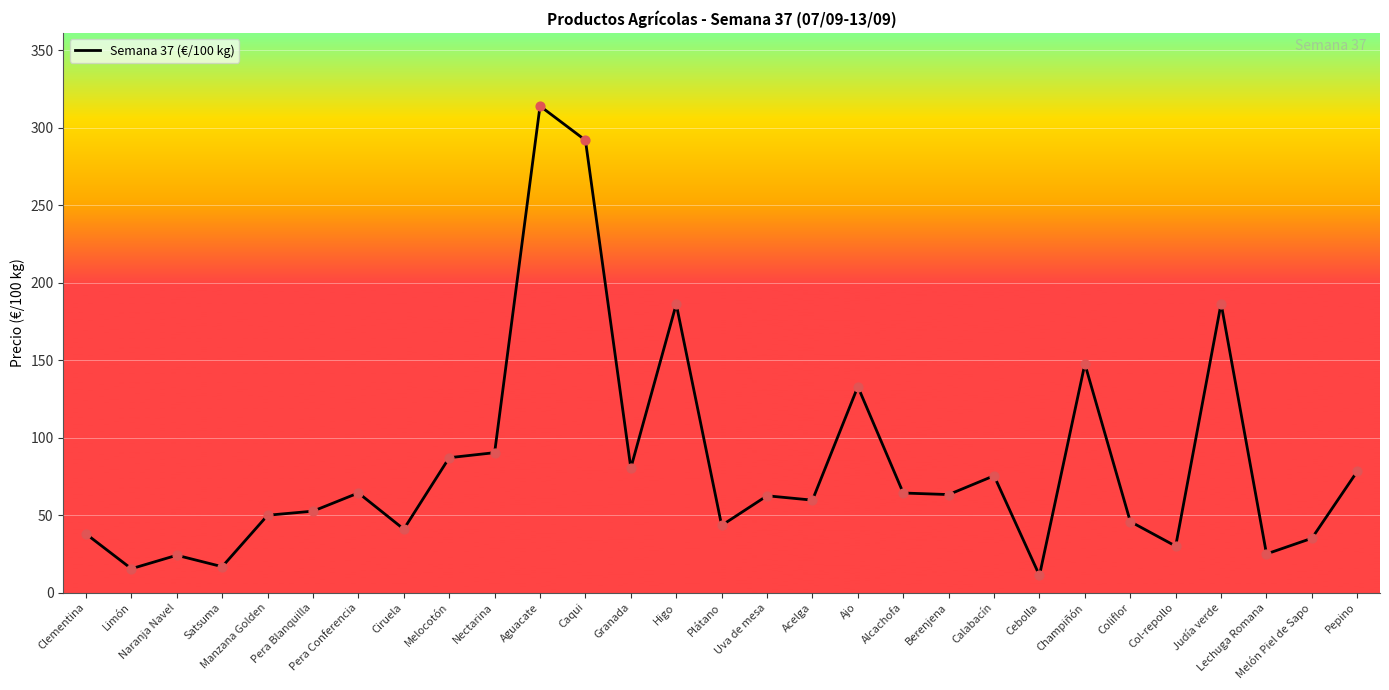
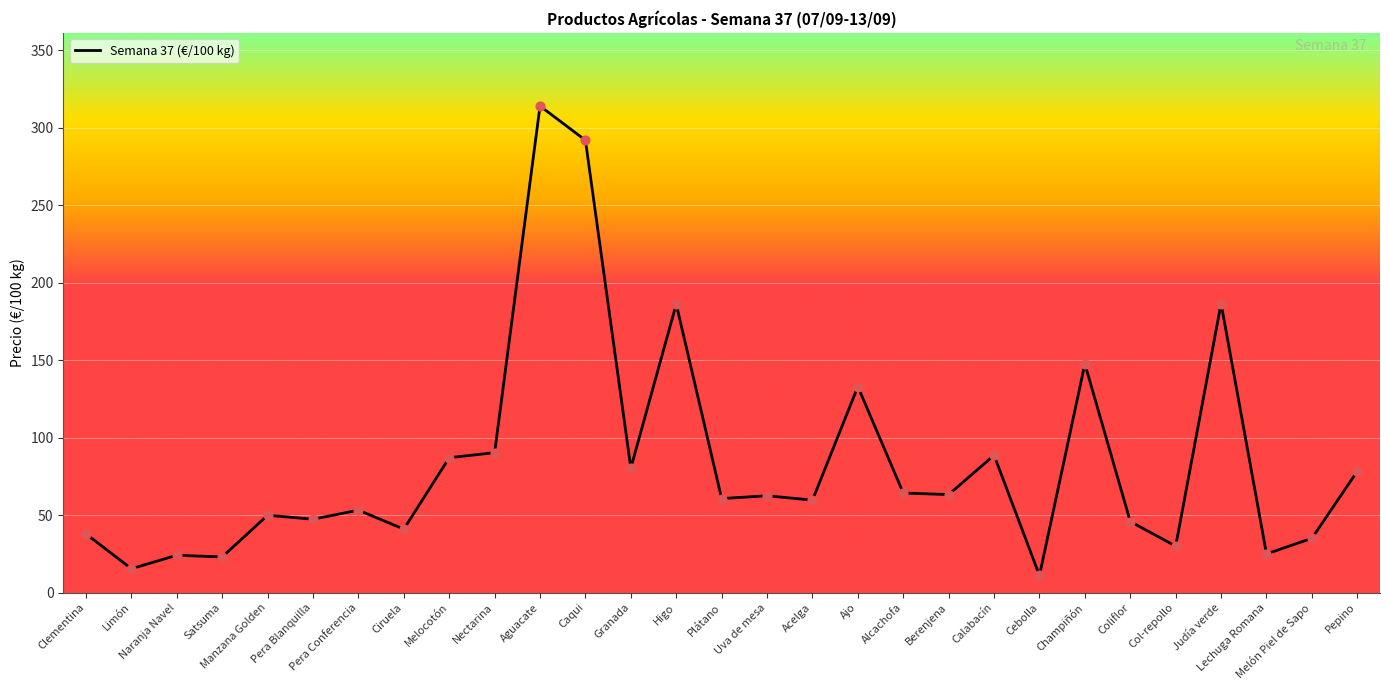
  {
    "Clementina": 38,
    "Limón": 15,
    "Naranja Navel": 24,
-   "Satsuma": 17,
+   "Satsuma": 23,
    "Manzana Golden": 50,
-   "Pera Blanquilla": 53,
-   "Pera Conferencia": 64,
+   "Pera Blanquilla": 47,
+   "Pera Conferencia": 53,
    "Ciruela": 41,
    "Melocotón": 87,
    "Nectarina": 90,
    "Aguacate": 314,
    "Caqui": 292,
    "Granada": 80,
    "Higo": 186,
-   "Plátano": 43,
+   "Plátano": 61,
    "Uva de mesa": 62,
    "Acelga": 60,
    "Ajo": 133,
    "Alcachofa": 64,
    "Berenjena": 63,
-   "Calabacín": 75,
+   "Calabacín": 89,
    "Cebolla": 11,
    "Champiñón": 148,
    "Coliflor": 46,
    "Col-repollo": 30,
    "Judía verde": 187,
    "Lechuga Romana": 25,
    "Melón Piel de Sapo": 35,
    "Pepino": 78
  }
